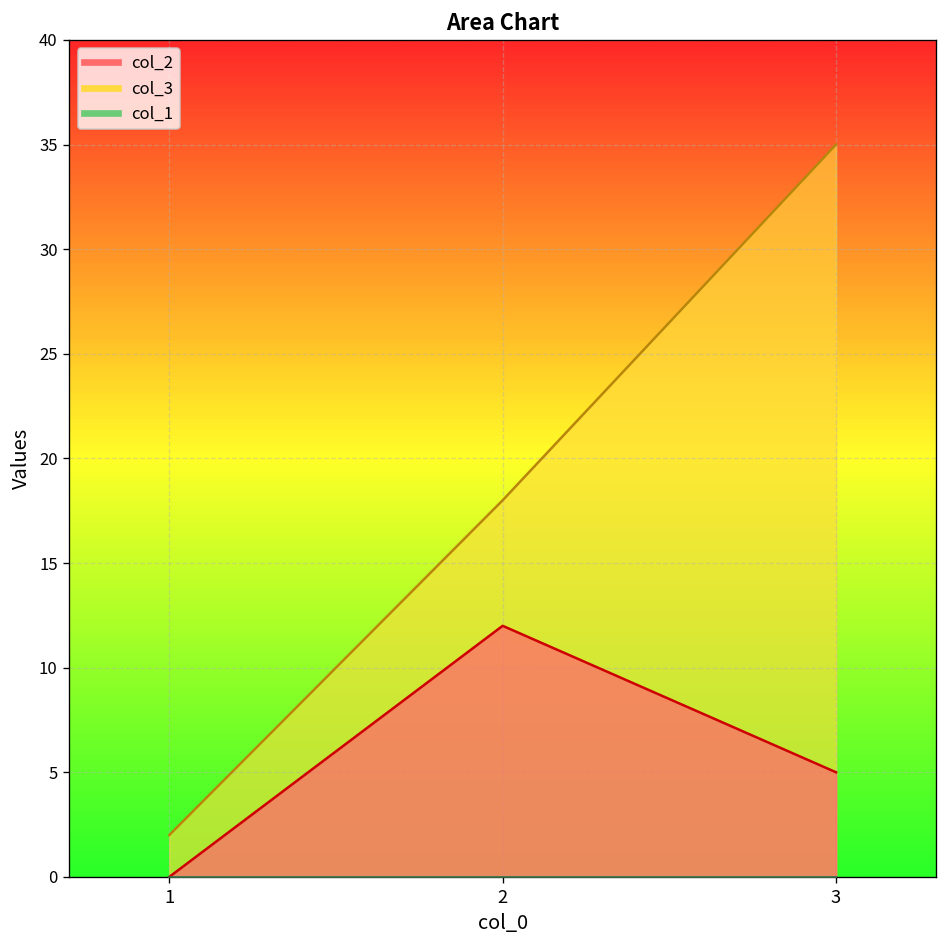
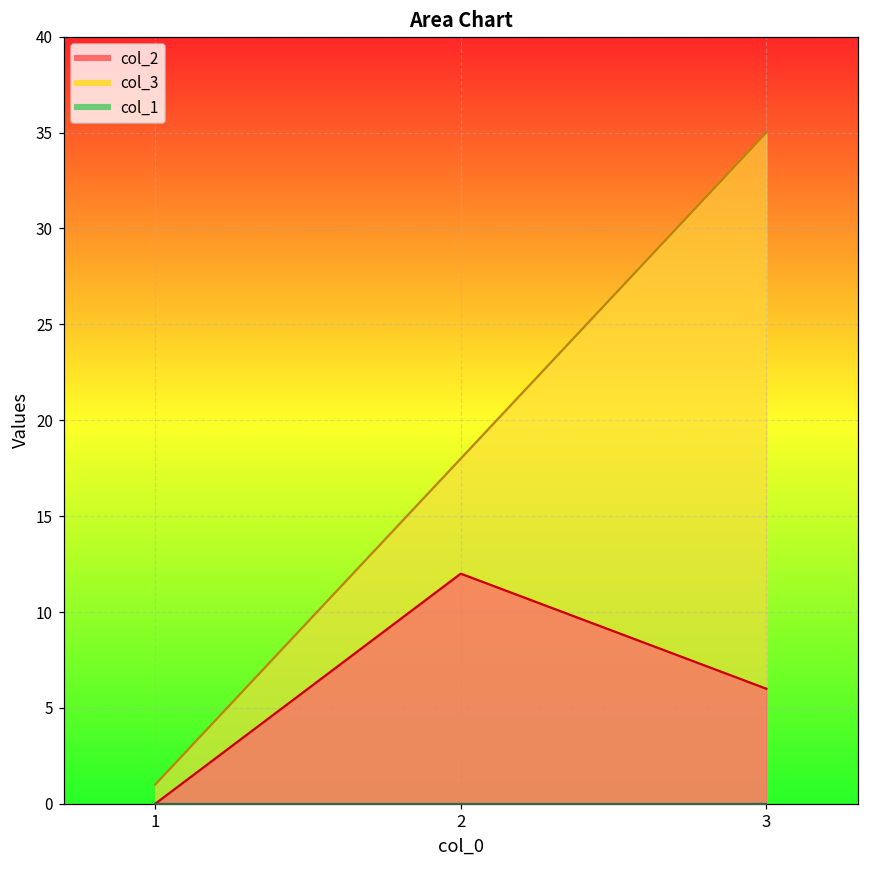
  {
    "col_2": {
      "2": 12,
-     "3": 5
+     "3": 6
    },
    "col_3": {
-     "1": 2,
+     "1": 1,
      "2": 18,
      "3": 35
    },
    "col_1": {
      "2": 0,
      "3": 0
    }
  }
